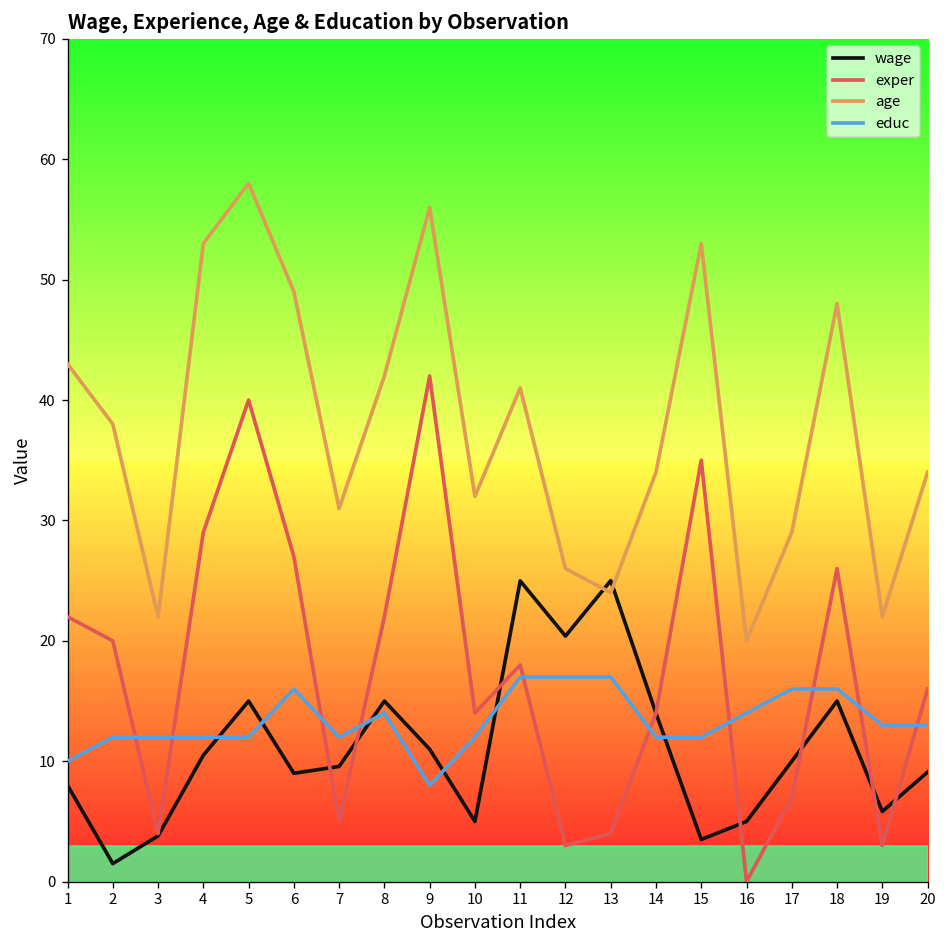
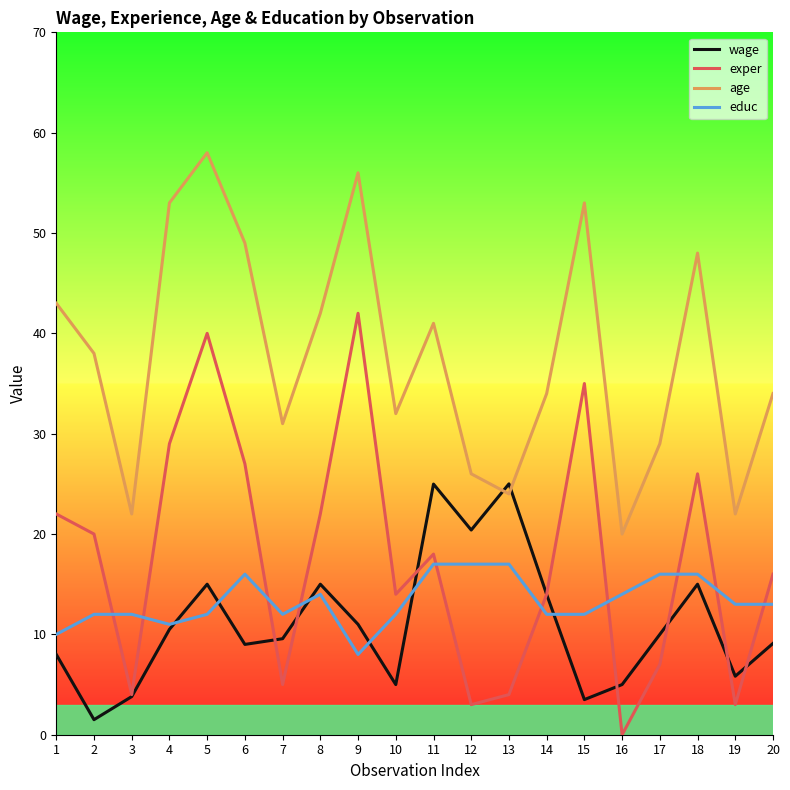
  {
    "wage": {
      "1": 8,
      "4": 10.5,
      "5": 15,
      "6": 9,
      "7": 9.6,
      "8": 15,
      "9": 11,
      "10": 5,
      "11": 25,
      "12": 20.4,
      "13": 25,
      "15": 3.5,
      "16": 5,
      "17": 10,
      "18": 15,
      "19": 6,
      "20": 9
    },
    "exper": {
      "1": 22,
      "2": 20,
      "4": 29,
      "5": 40,
      "6": 27,
      "7": 5,
      "8": 22,
      "9": 42,
      "10": 14,
      "11": 18,
      "13": 4,
      "15": 35,
      "17": 7,
      "18": 26,
      "20": 16
    },
    "age": {
      "1": 43,
      "2": 38,
      "3": 22,
      "4": 53,
      "5": 58,
      "6": 49,
      "7": 31,
      "8": 42,
      "9": 56,
      "10": 32,
      "11": 41,
      "12": 26,
      "13": 24,
      "14": 34,
      "15": 53,
      "16": 20,
      "17": 29,
      "18": 48,
      "19": 22,
      "20": 34
    },
    "educ": {
      "1": 10,
      "2": 12,
      "3": 12,
-     "4": 12,
+     "4": 11,
      "5": 12,
      "6": 16,
      "7": 12,
      "8": 14,
      "9": 8,
      "10": 12,
      "11": 17,
      "12": 17,
      "13": 17,
      "14": 12,
      "15": 12,
      "16": 14,
      "17": 16,
      "18": 16,
      "19": 13,
      "20": 13
    }
  }
